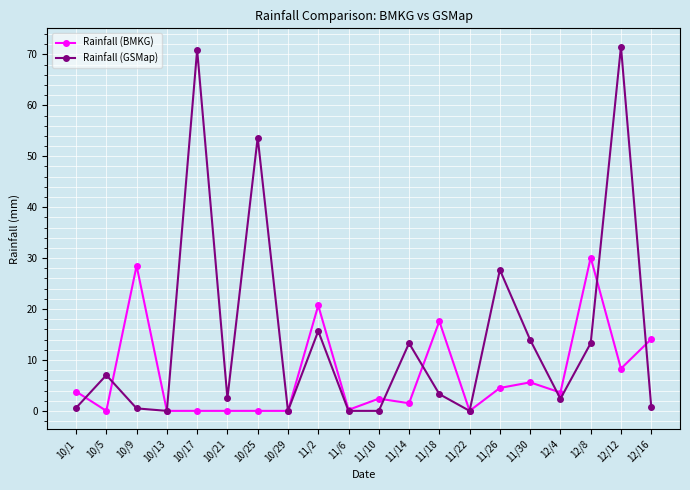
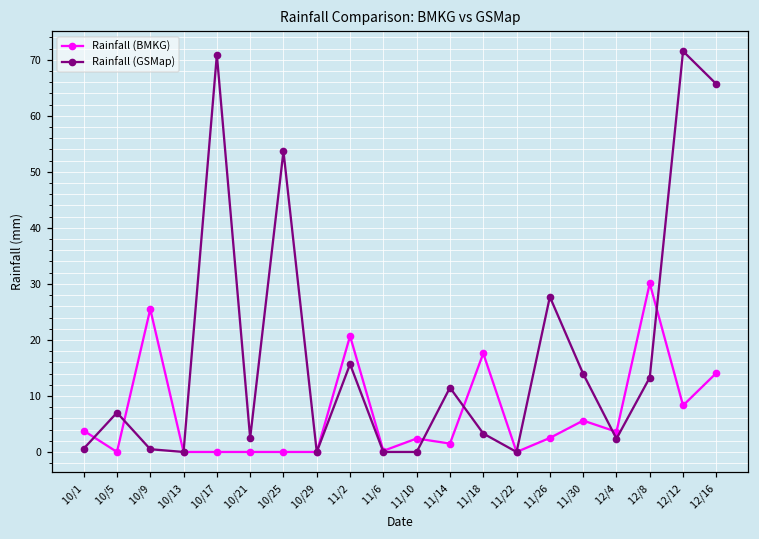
  {
    "Rainfall (BMKG)": {
      "10/1": 4,
      "10/5": 0,
-     "10/9": 29,
+     "10/9": 26,
      "10/17": 0,
      "10/21": 0,
      "10/25": 0,
      "11/2": 21,
      "11/10": 2,
      "11/14": 2,
      "11/18": 18,
-     "11/26": 5,
+     "11/26": 3,
      "11/30": 6,
      "12/4": 4,
      "12/8": 30,
      "12/12": 8,
      "12/16": 14
    },
    "Rainfall (GSMap)": {
      "10/1": 1,
      "10/5": 7,
      "10/9": 0,
      "10/17": 71,
      "10/21": 2,
      "10/25": 54,
      "11/2": 16,
      "11/10": 0,
-     "11/14": 13,
+     "11/14": 11,
      "11/18": 3,
      "11/26": 28,
      "11/30": 14,
      "12/4": 2,
      "12/8": 13,
      "12/12": 72,
-     "12/16": 1
+     "12/16": 66
    }
  }
